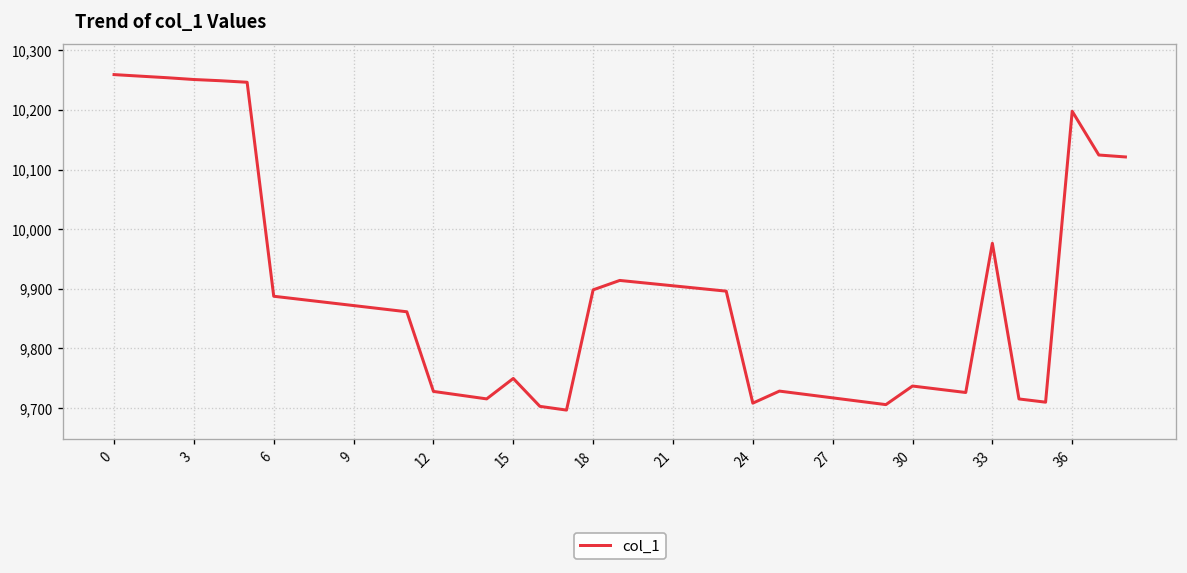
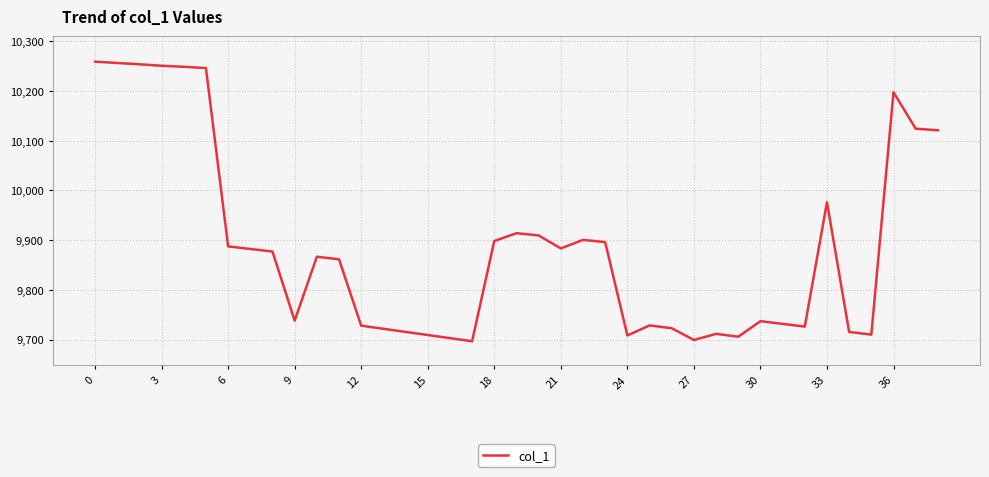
  {
    "0": "10,260",
    "3": "10,250",
    "6": "9,890",
-   "9": "9,870",
+   "9": "9,740",
    "12": "9,730",
-   "15": "9,750",
+   "15": "9,710",
    "18": "9,900",
-   "21": "9,910",
+   "21": "9,880",
    "24": "9,710",
-   "27": "9,720",
+   "27": "9,700",
    "30": "9,740",
    "33": "9,980",
    "36": "10,200"
  }
